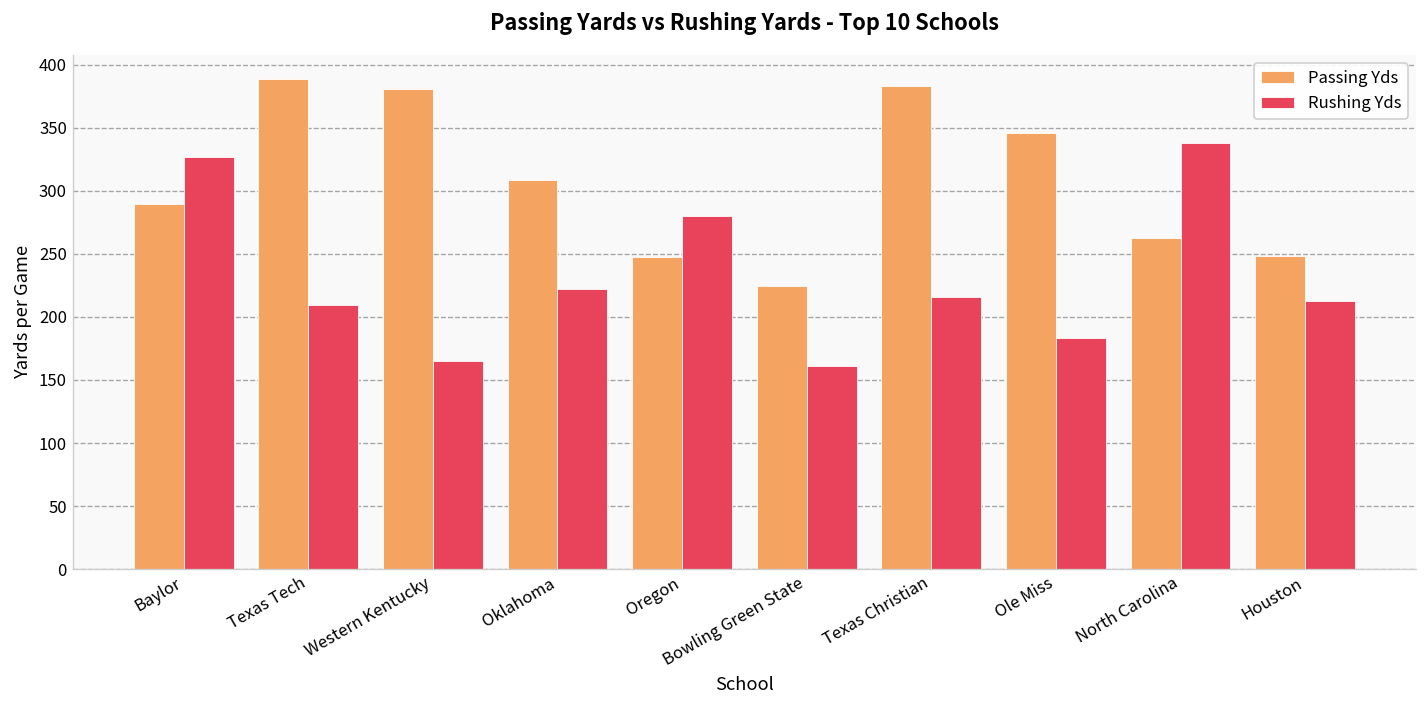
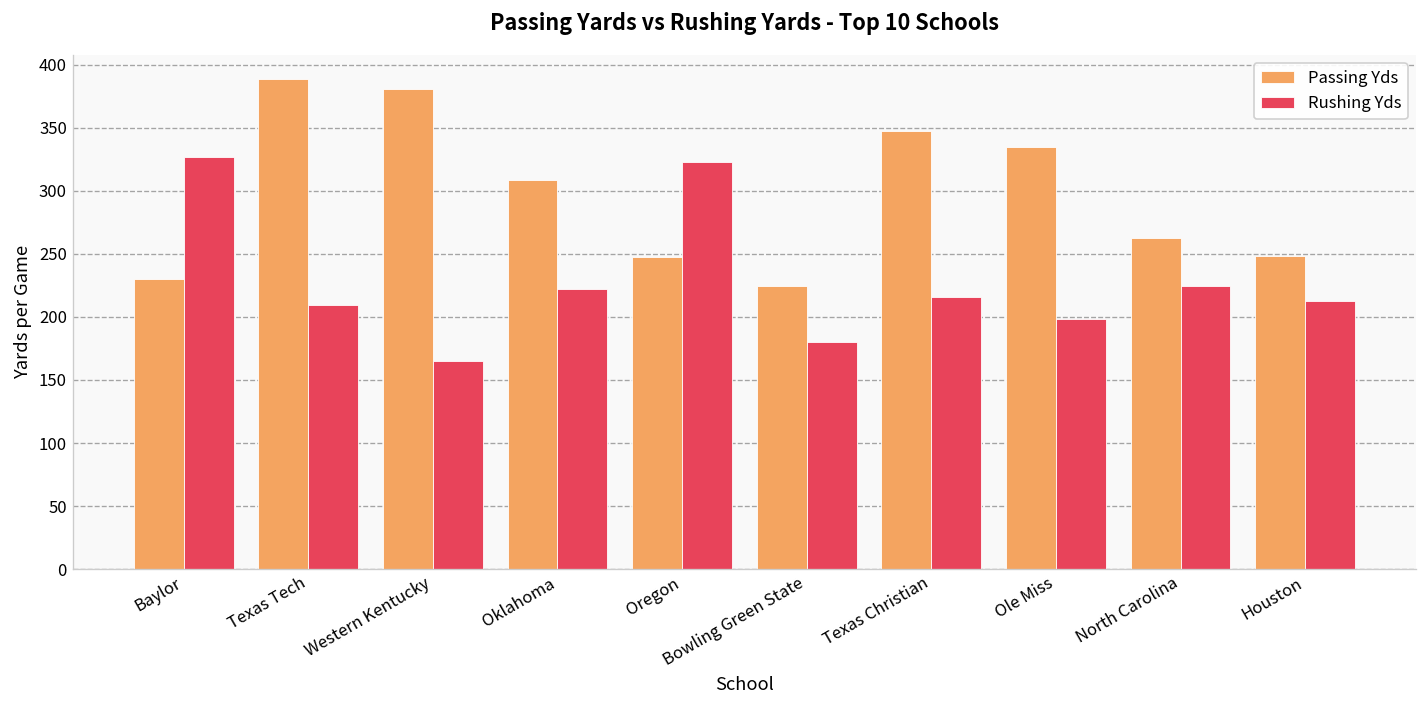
  {
    "Passing Yds": {
-     "Baylor": 290,
+     "Baylor": 230,
      "Texas Tech": 388,
      "Western Kentucky": 381,
      "Oklahoma": 308,
      "Oregon": 248,
      "Bowling Green State": 225,
-     "Texas Christian": 383,
-     "Ole Miss": 346,
+     "Texas Christian": 347,
+     "Ole Miss": 335,
      "North Carolina": 262,
      "Houston": 248
    },
    "Rushing Yds": {
      "Baylor": 327,
      "Texas Tech": 209,
      "Western Kentucky": 165,
      "Oklahoma": 222,
-     "Oregon": 280,
-     "Bowling Green State": 161,
+     "Oregon": 323,
+     "Bowling Green State": 180,
      "Texas Christian": 216,
-     "Ole Miss": 183,
-     "North Carolina": 338,
+     "Ole Miss": 198,
+     "North Carolina": 225,
      "Houston": 213
    }
  }
